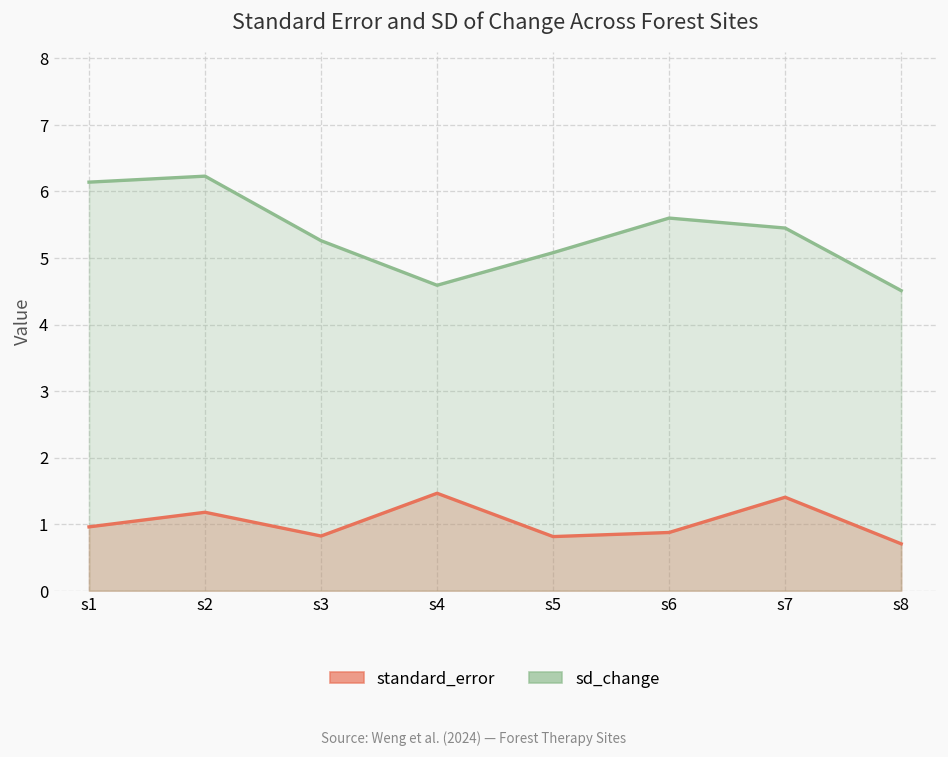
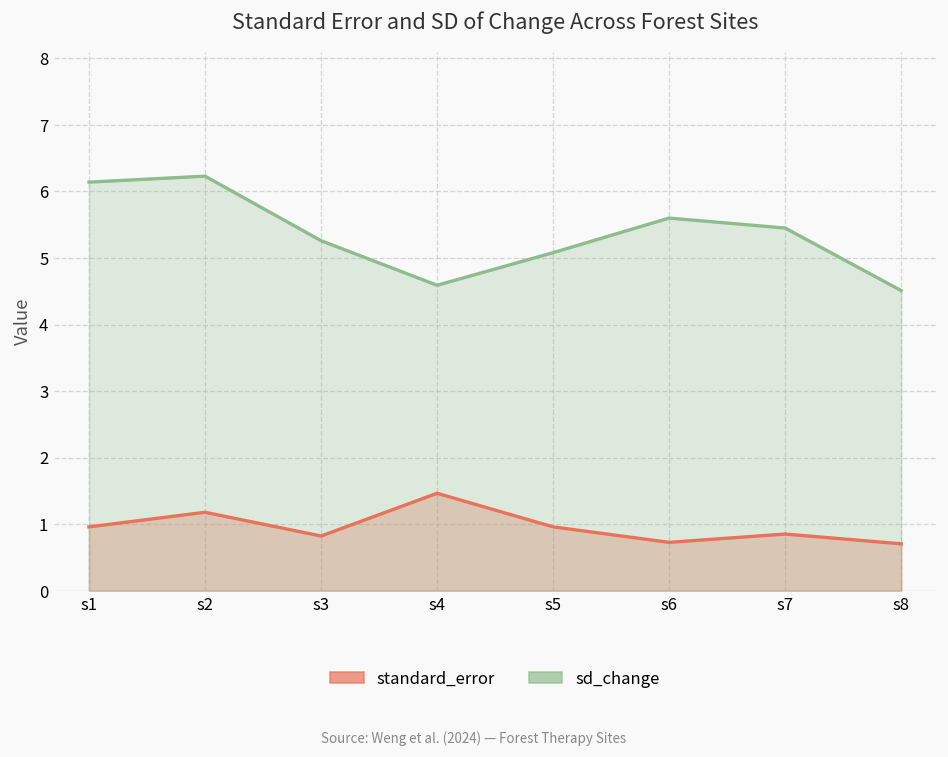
  {
    "standard_error": {
      "s1": 1.0,
      "s2": 1.2,
      "s3": 0.8,
      "s4": 1.5,
-     "s5": 0.8,
-     "s6": 0.9,
-     "s7": 1.4,
+     "s5": 1.0,
+     "s6": 0.7,
+     "s7": 0.9,
      "s8": 0.7
    },
    "sd_change": {
      "s1": 6.1,
      "s2": 6.2,
      "s3": 5.3,
      "s4": 4.6,
      "s5": 5.1,
      "s6": 5.6,
      "s7": 5.5,
      "s8": 4.5
    }
  }
